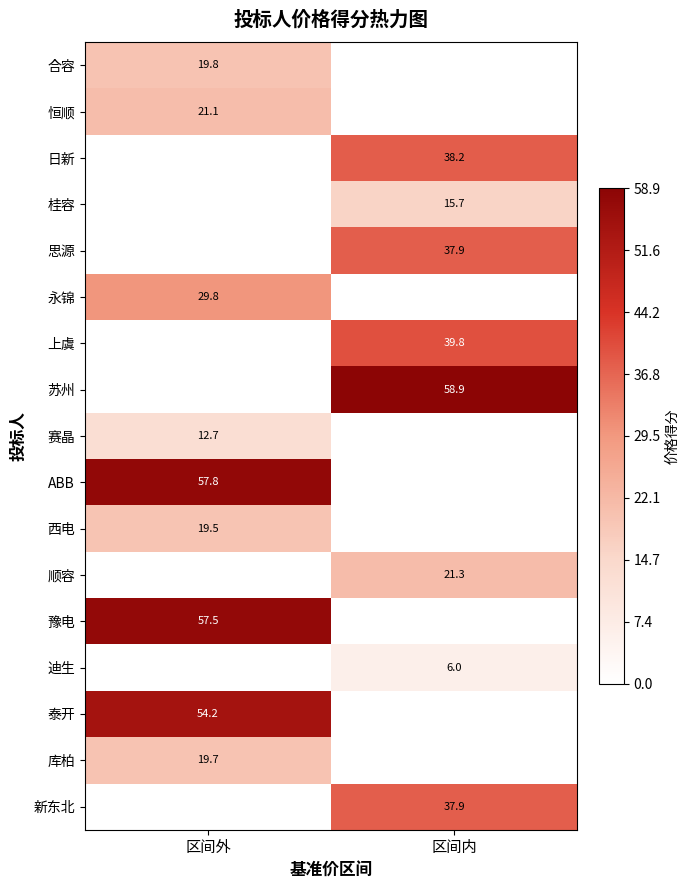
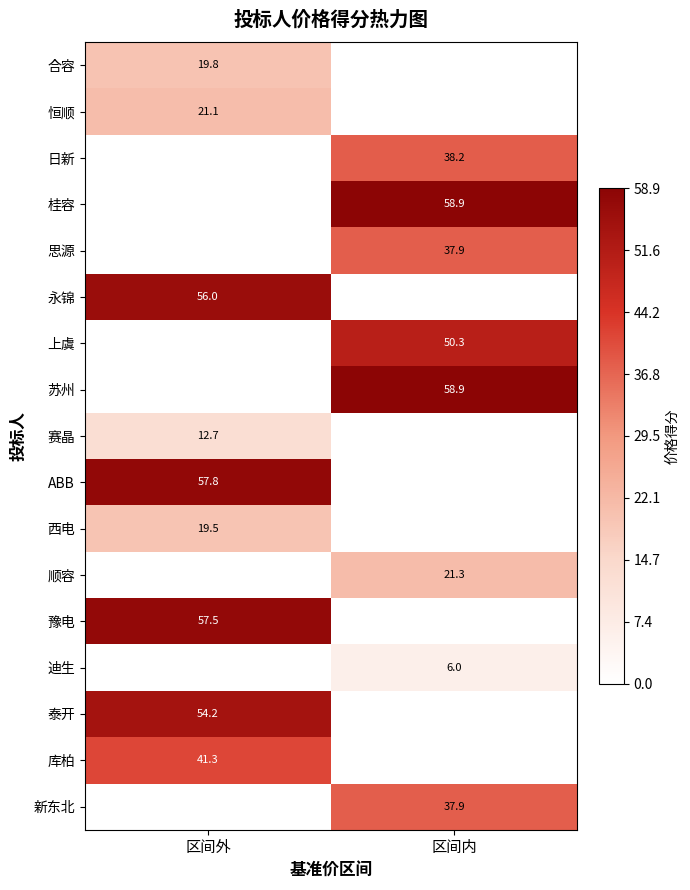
  {
    "合容": {
      "区间外": 19.8
    },
    "恒顺": {
      "区间外": 21.1
    },
    "日新": {
      "区间内": 38.2
    },
    "桂容": {
-     "区间内": 15.7
+     "区间内": 58.9
    },
    "思源": {
      "区间内": 37.9
    },
    "永锦": {
-     "区间外": 29.8
+     "区间外": 56.0
    },
    "上虞": {
-     "区间内": 39.8
+     "区间内": 50.3
    },
    "苏州": {
      "区间内": 58.9
    },
    "赛晶": {
      "区间外": 12.7
    },
    "ABB": {
      "区间外": 57.8
    },
    "西电": {
      "区间外": 19.5
    },
    "顺容": {
      "区间内": 21.3
    },
    "豫电": {
      "区间外": 57.5
    },
    "迪生": {
      "区间内": 6.0
    },
    "泰开": {
      "区间外": 54.2
    },
    "库柏": {
-     "区间外": 19.7
+     "区间外": 41.3
    },
    "新东北": {
      "区间内": 37.9
    }
  }
